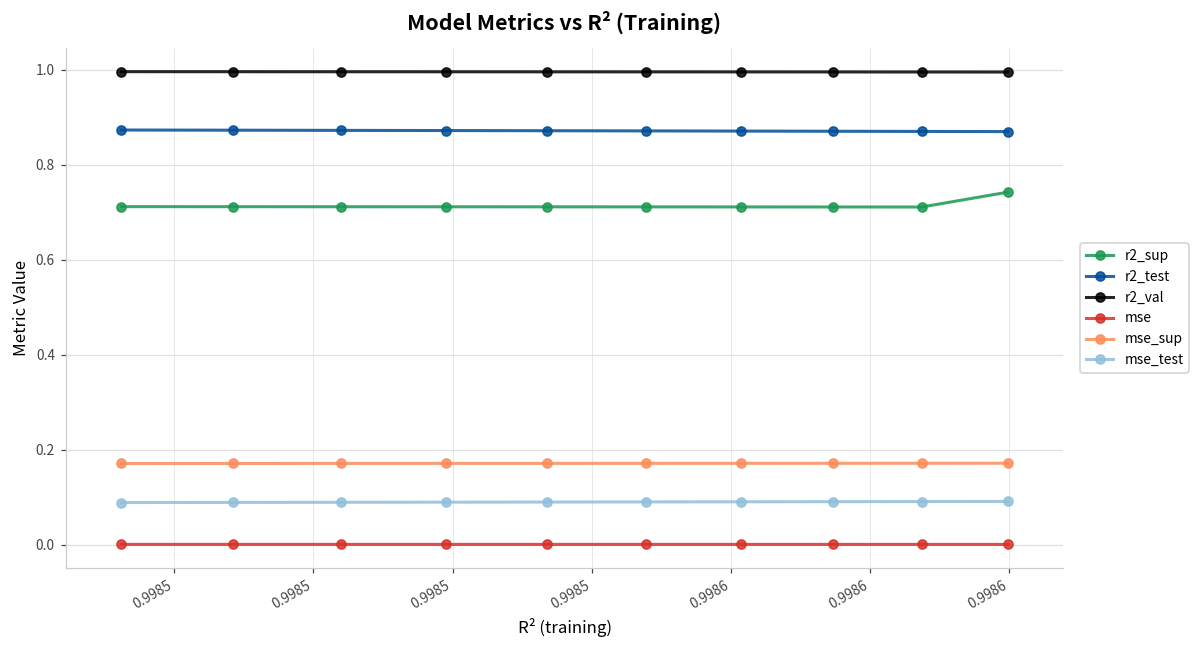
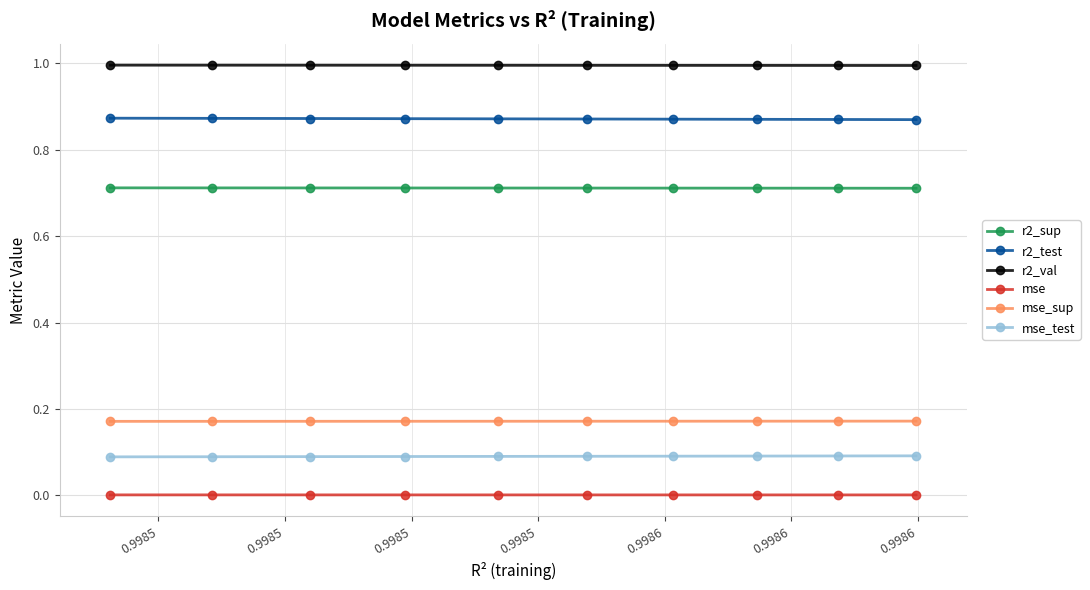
  {
    "r2_sup": {
-     "0.9986": 0.74
+     "0.9986": 0.71
    },
    "r2_test": {
      "0.9986": 0.87
    },
    "r2_val": {
      "0.9986": 1.00
    },
    "mse": {
      "0.9986": 0.00
    },
    "mse_sup": {
      "0.9986": 0.17
    },
    "mse_test": {
      "0.9986": 0.09
    }
  }
